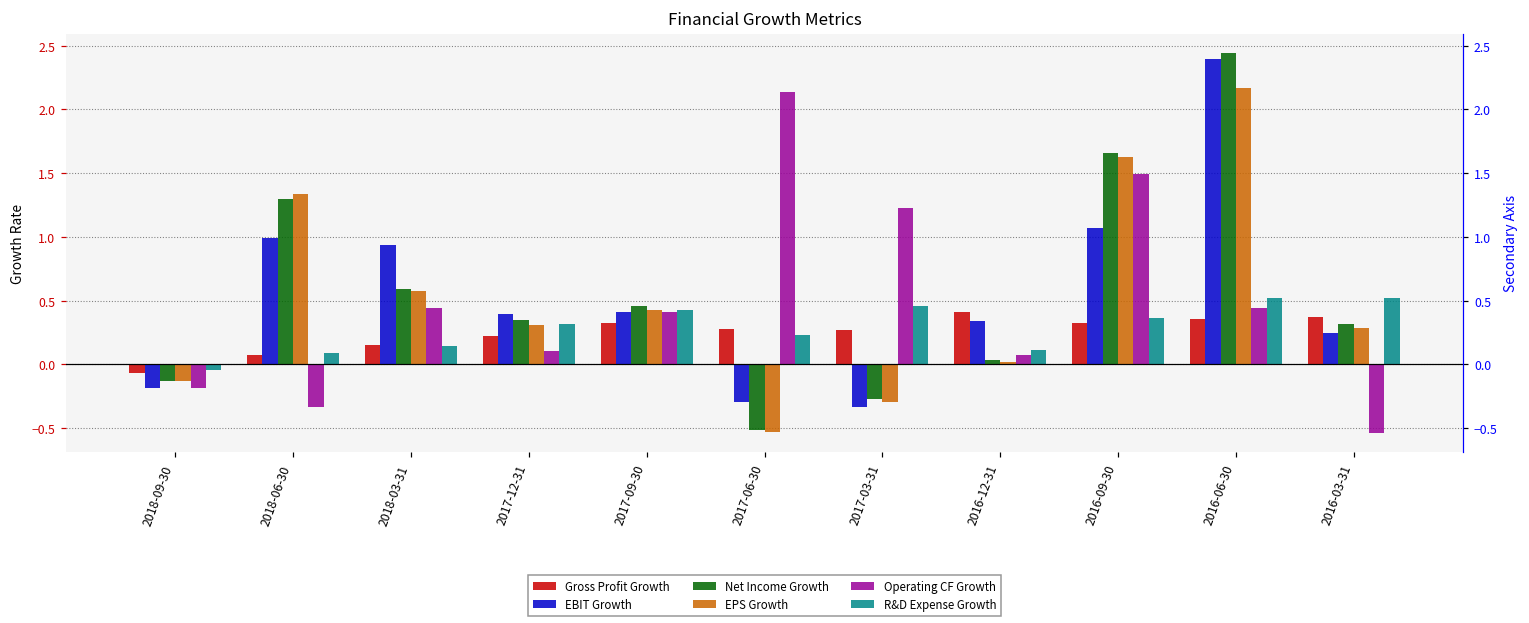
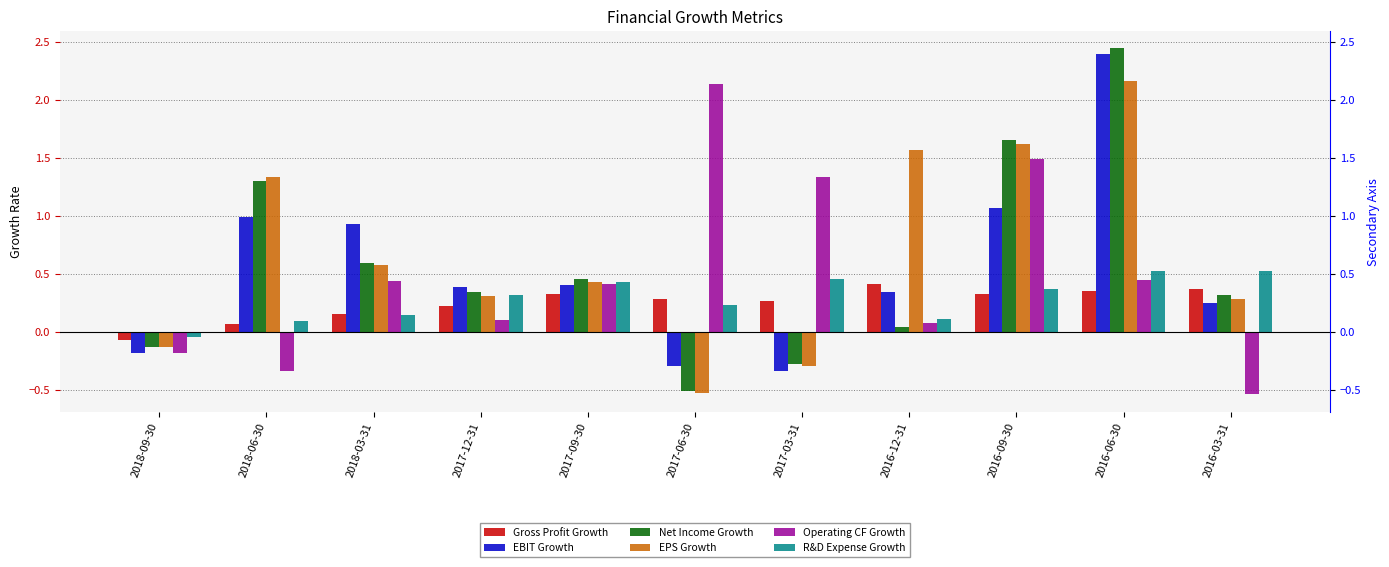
  {
    "Gross Profit Growth": {
      "2018-09-30": -0.07,
      "2018-06-30": 0.07,
      "2018-03-31": 0.15,
      "2017-12-31": 0.22,
      "2017-09-30": 0.33,
      "2017-06-30": 0.28,
      "2017-03-31": 0.27,
      "2016-12-31": 0.41,
      "2016-09-30": 0.32,
      "2016-06-30": 0.35,
      "2016-03-31": 0.37
    },
    "EBIT Growth": {
      "2018-09-30": -0.18,
      "2018-06-30": 0.99,
      "2018-03-31": 0.93,
      "2017-12-31": 0.39,
      "2017-09-30": 0.41,
      "2017-06-30": -0.30,
      "2017-03-31": -0.34,
      "2016-12-31": 0.34,
      "2016-09-30": 1.07,
      "2016-06-30": 2.39,
      "2016-03-31": 0.25
    },
    "Net Income Growth": {
      "2018-09-30": -0.13,
      "2018-06-30": 1.30,
      "2018-03-31": 0.59,
      "2017-12-31": 0.35,
      "2017-09-30": 0.46,
      "2017-06-30": -0.51,
      "2017-03-31": -0.27,
      "2016-12-31": 0.04,
      "2016-09-30": 1.66,
      "2016-06-30": 2.45,
      "2016-03-31": 0.32
    },
    "EPS Growth": {
      "2018-09-30": -0.13,
      "2018-06-30": 1.33,
      "2018-03-31": 0.58,
      "2017-12-31": 0.31,
      "2017-09-30": 0.43,
      "2017-06-30": -0.53,
      "2017-03-31": -0.30,
-     "2016-12-31": 0.02,
+     "2016-12-31": 1.57,
      "2016-09-30": 1.63,
      "2016-06-30": 2.17,
      "2016-03-31": 0.29
    },
    "Operating CF Growth": {
      "2018-09-30": -0.19,
      "2018-06-30": -0.33,
      "2018-03-31": 0.44,
      "2017-12-31": 0.10,
      "2017-09-30": 0.41,
      "2017-06-30": 2.14,
-     "2017-03-31": 1.22,
+     "2017-03-31": 1.34,
      "2016-12-31": 0.07,
      "2016-09-30": 1.49,
      "2016-06-30": 0.44,
      "2016-03-31": -0.54
    },
    "R&D Expense Growth": {
      "2018-09-30": -0.05,
      "2018-06-30": 0.09,
      "2018-03-31": 0.15,
      "2017-12-31": 0.32,
      "2017-09-30": 0.43,
      "2017-06-30": 0.23,
      "2017-03-31": 0.46,
      "2016-12-31": 0.11,
      "2016-09-30": 0.37,
      "2016-06-30": 0.52,
      "2016-03-31": 0.52
    }
  }
